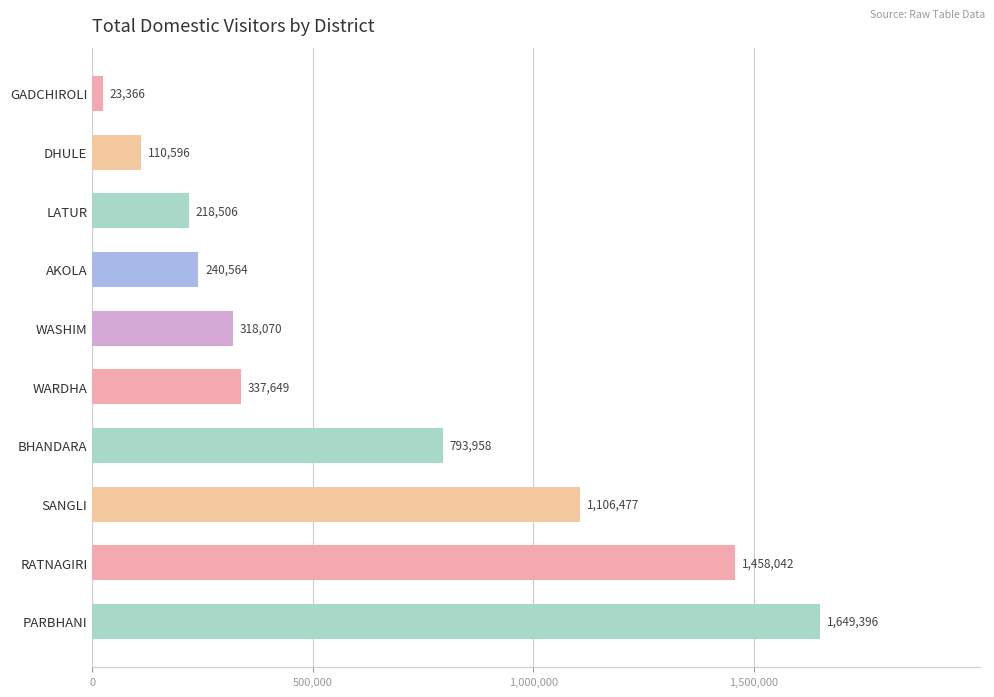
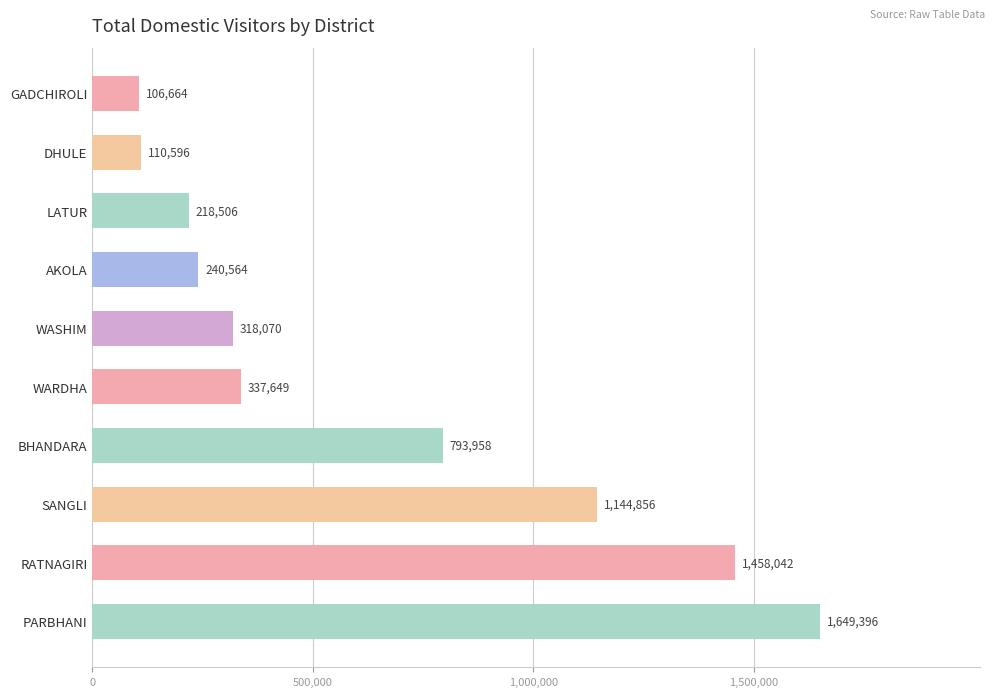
  {
-   "GADCHIROLI": "23,366",
+   "GADCHIROLI": "106,664",
    "DHULE": "110,596",
    "LATUR": "218,506",
    "AKOLA": "240,564",
    "WASHIM": "318,070",
    "WARDHA": "337,649",
    "BHANDARA": "793,958",
-   "SANGLI": "1,106,477",
+   "SANGLI": "1,144,856",
    "RATNAGIRI": "1,458,042",
    "PARBHANI": "1,649,396"
  }
